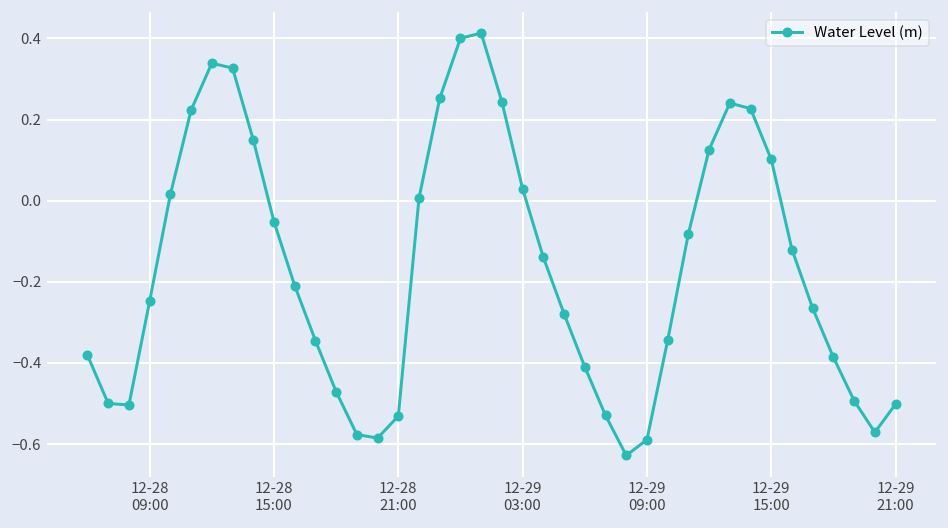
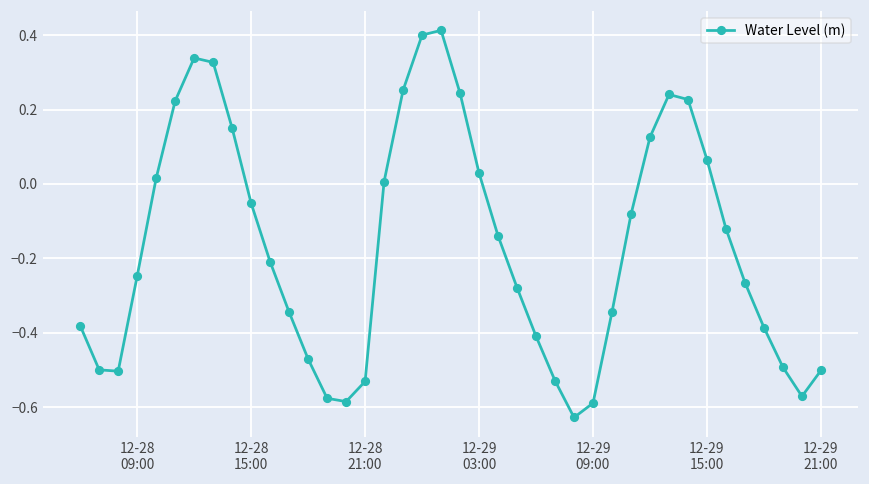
  {
    "12-28 09:00": -0.25,
    "12-28 15:00": -0.05,
    "12-28 21:00": -0.53,
    "12-29 03:00": 0.03,
    "12-29 09:00": -0.59,
-   "12-29 15:00": 0.10,
+   "12-29 15:00": 0.07,
    "12-29 21:00": -0.50
  }
